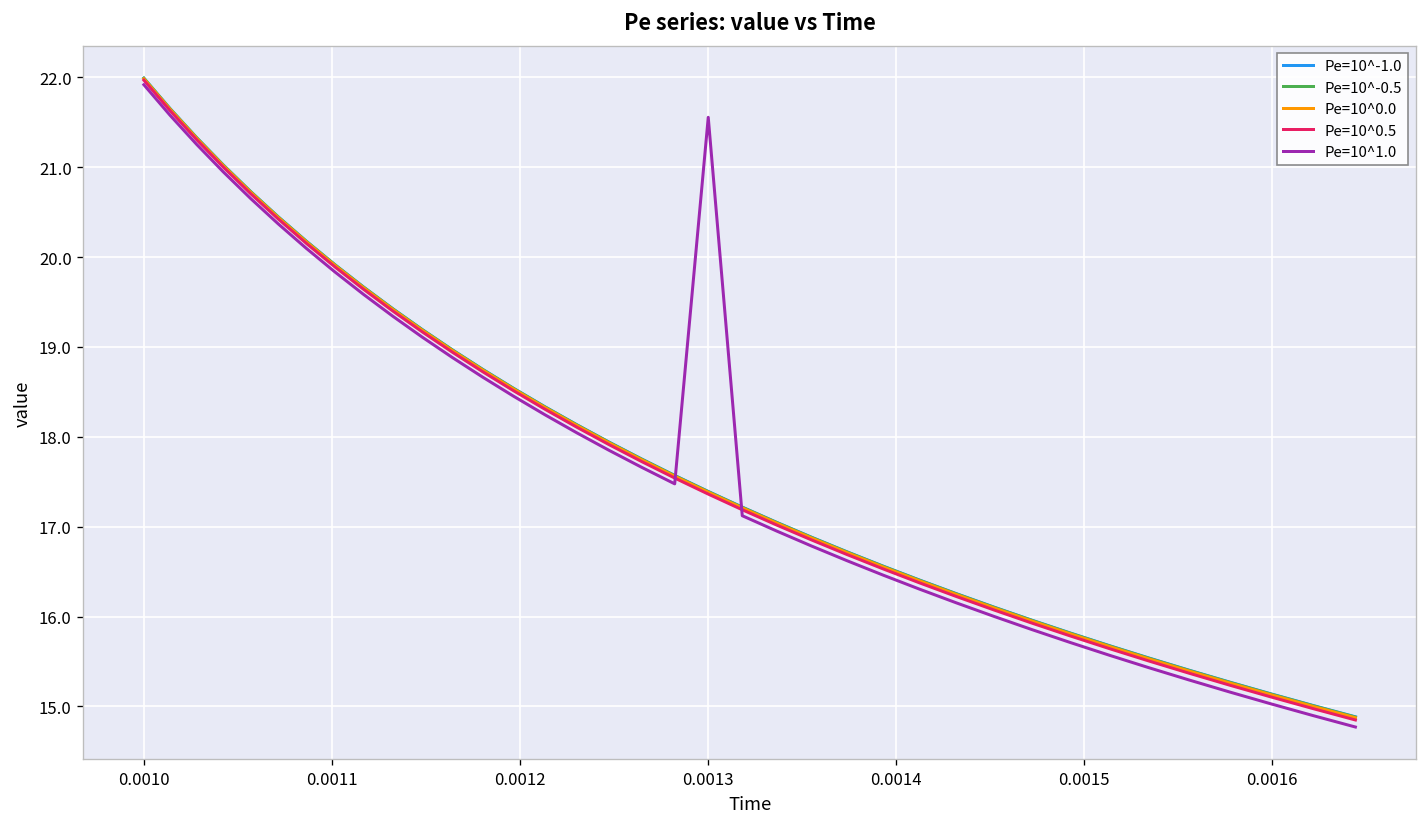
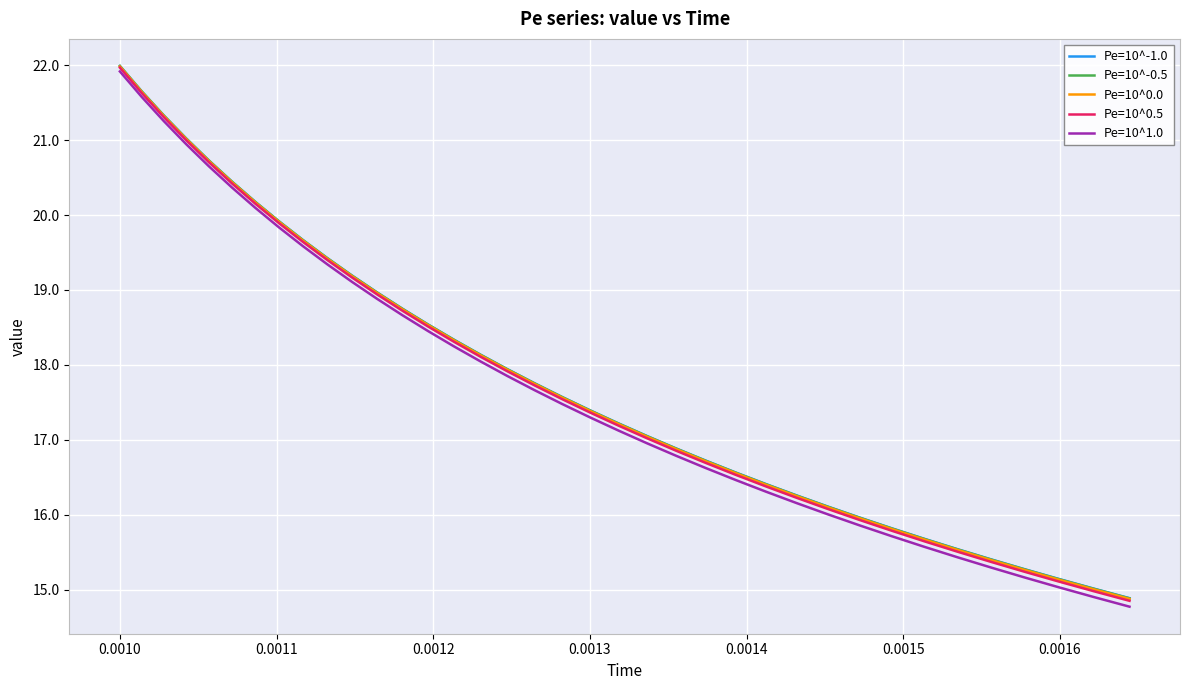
  {
    "Pe=10^1.0": {
      "0.0010": 21.9,
-     "0.0013": 21.6
+     "0.0013": 17.3
    }
  }
